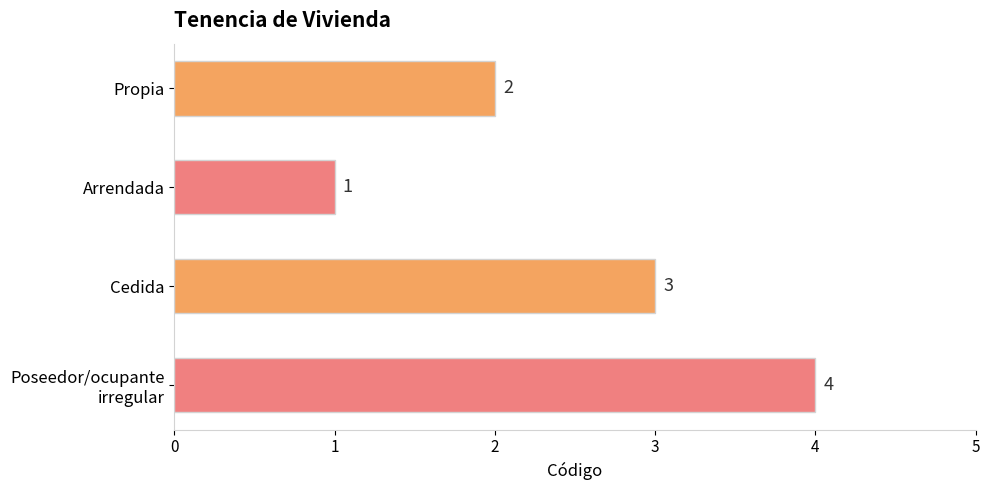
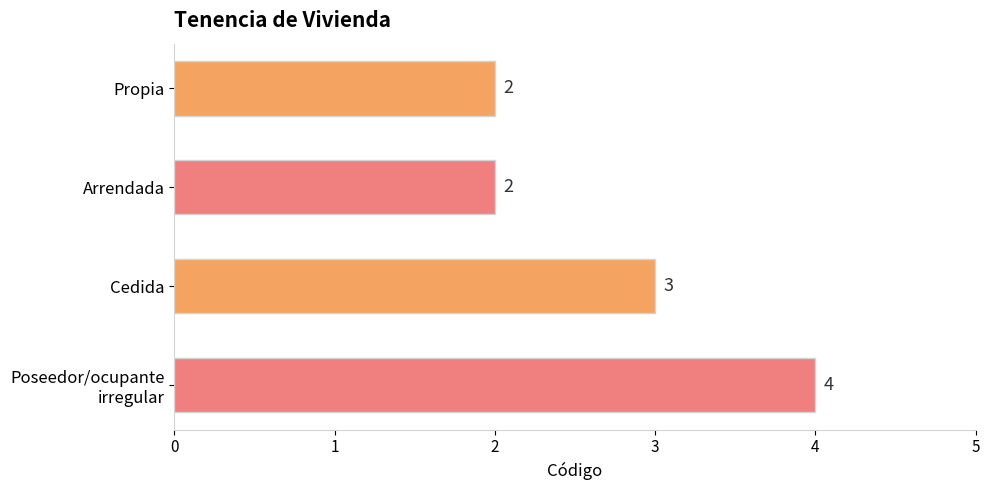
  {
    "Propia": 2,
-   "Arrendada": 1,
+   "Arrendada": 2,
    "Cedida": 3,
    "Poseedor/ocupante irregular": 4
  }
